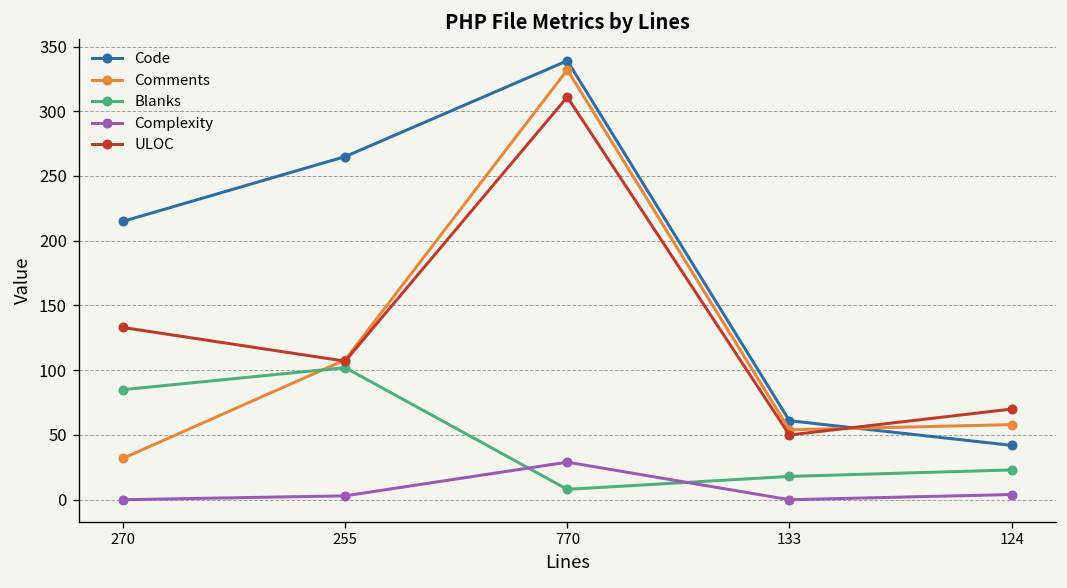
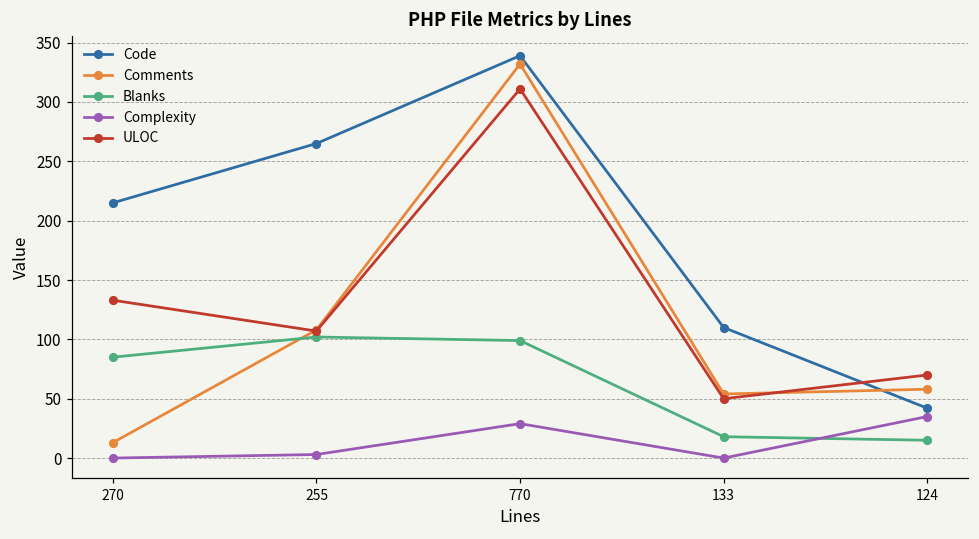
  {
    "Code": {
      "270": 215,
      "255": 265,
      "770": 339,
-     "133": 61,
+     "133": 110,
      "124": 42
    },
    "Comments": {
-     "270": 32,
+     "270": 13,
      "770": 332,
      "133": 54,
      "124": 58
    },
    "Blanks": {
      "270": 85,
      "255": 102,
-     "770": 8,
+     "770": 99,
      "133": 18,
-     "124": 23
+     "124": 15
    },
    "Complexity": {
      "270": 0,
      "255": 3,
      "770": 29,
      "133": 0,
-     "124": 4
+     "124": 35
    },
    "ULOC": {
      "270": 133,
      "770": 311,
      "133": 50,
      "124": 70
    }
  }
